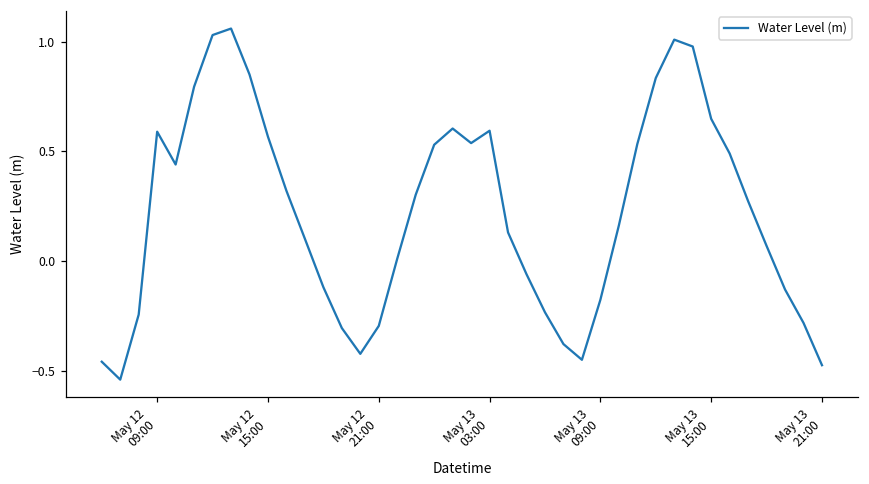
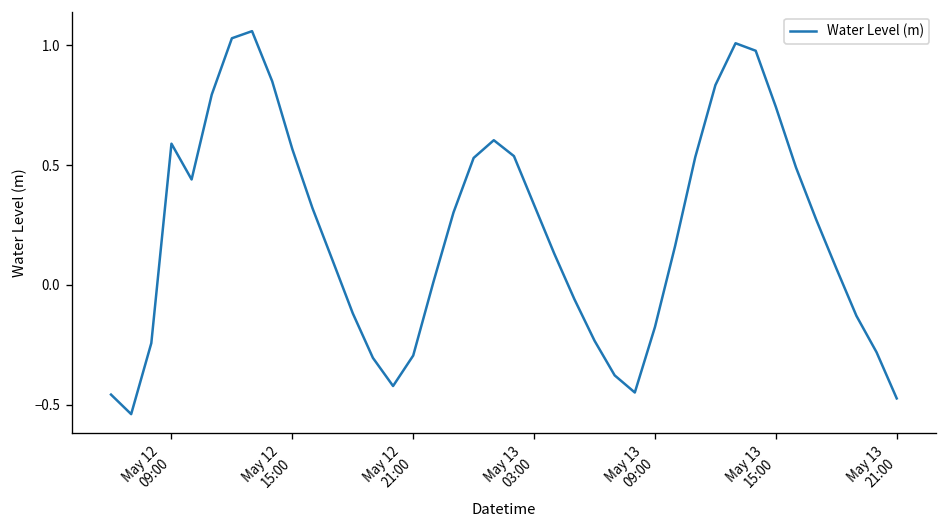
  {
    "May 12 09:00": 0.59,
    "May 12 15:00": 0.57,
    "May 12 21:00": -0.29,
-   "May 13 03:00": 0.59,
+   "May 13 03:00": 0.33,
    "May 13 09:00": -0.18,
-   "May 13 15:00": 0.65,
+   "May 13 15:00": 0.74,
    "May 13 21:00": -0.47
  }
